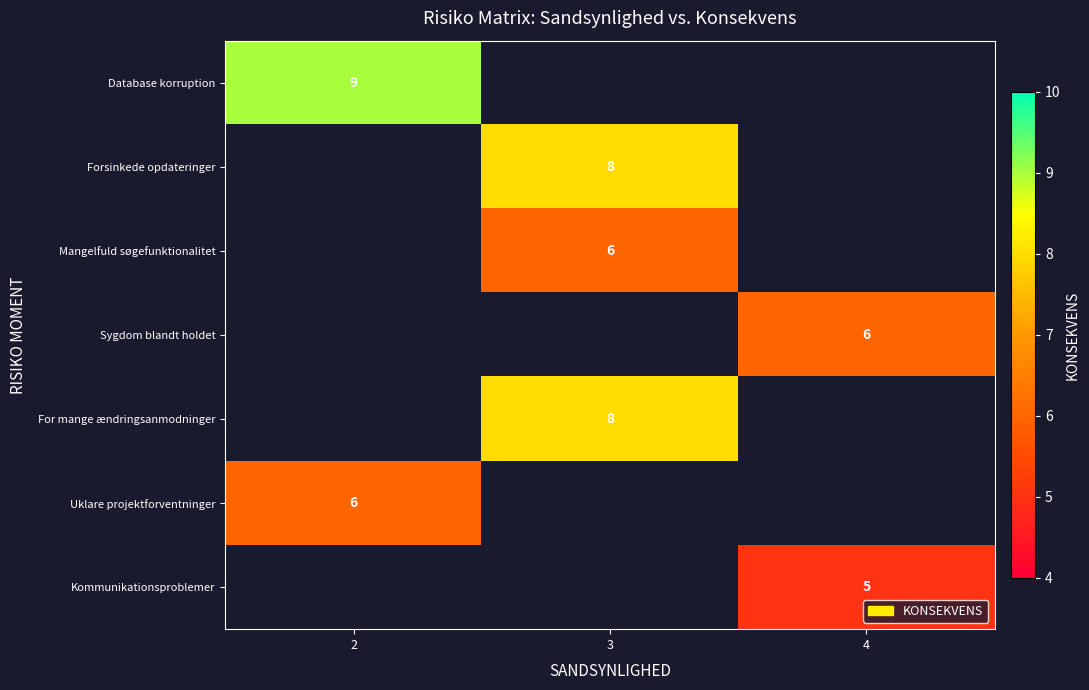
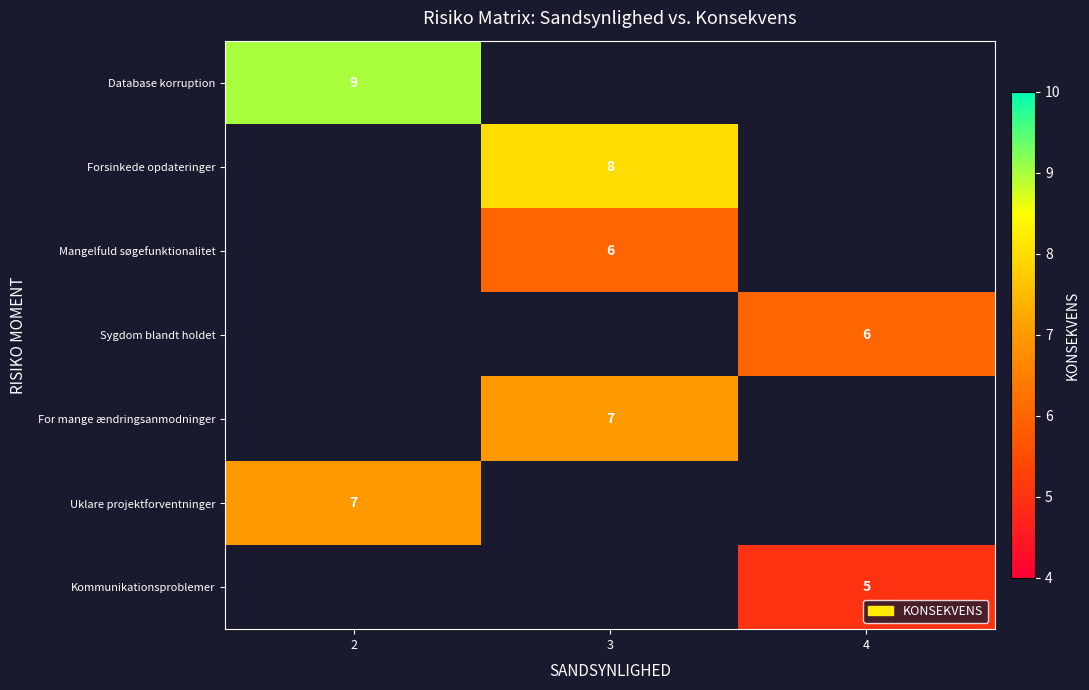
  {
    "Database korruption": {
      "2": 9
    },
    "Forsinkede opdateringer": {
      "3": 8
    },
    "Mangelfuld søgefunktionalitet": {
      "3": 6
    },
    "Sygdom blandt holdet": {
      "4": 6
    },
    "For mange ændringsanmodninger": {
-     "3": 8
+     "3": 7
    },
    "Uklare projektforventninger": {
-     "2": 6
+     "2": 7
    },
    "Kommunikationsproblemer": {
      "4": 5
    }
  }
